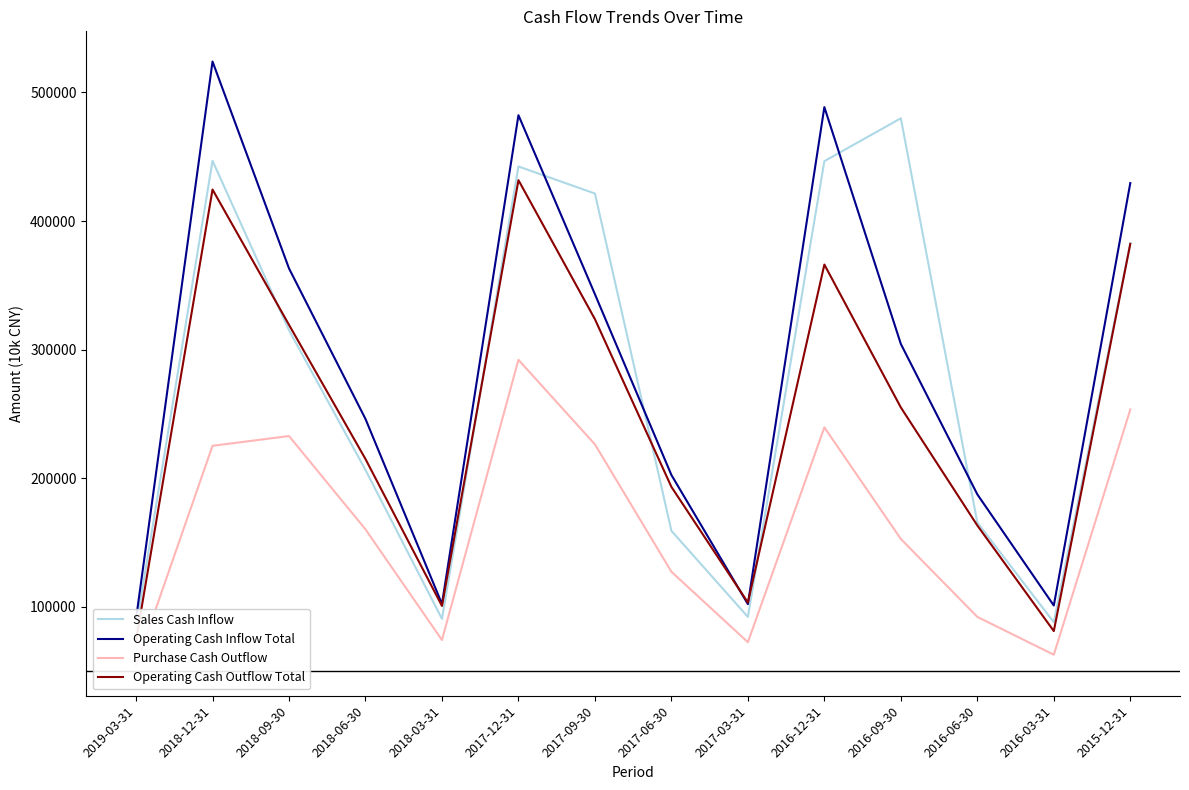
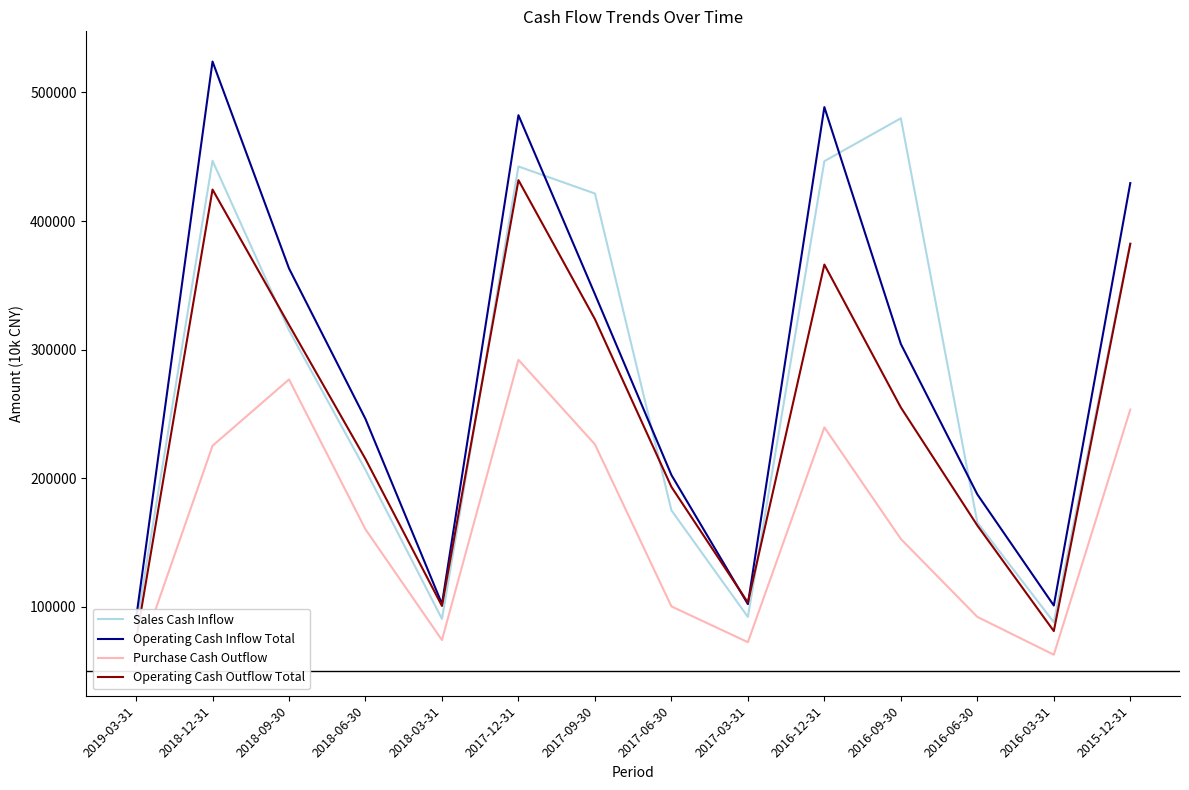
  {
    "Sales Cash Inflow": {
      "2018-12-31": 447000,
      "2018-09-30": 315000,
      "2018-06-30": 206000,
      "2018-03-31": 91000,
      "2017-12-31": 442000,
      "2017-09-30": 421000,
-     "2017-06-30": 159000,
+     "2017-06-30": 175000,
      "2017-03-31": 92000,
      "2016-12-31": 447000,
      "2016-09-30": 480000,
      "2016-06-30": 166000,
      "2016-03-31": 88000
    },
    "Operating Cash Inflow Total": {
      "2018-12-31": 524000,
      "2018-09-30": 363000,
      "2018-06-30": 246000,
      "2017-12-31": 482000,
      "2017-09-30": 343000,
      "2017-06-30": 202000,
      "2016-12-31": 489000,
      "2016-09-30": 304000,
      "2016-06-30": 187000,
      "2016-03-31": 101000,
      "2015-12-31": 429000
    },
    "Purchase Cash Outflow": {
      "2018-12-31": 225000,
-     "2018-09-30": 233000,
+     "2018-09-30": 277000,
      "2018-06-30": 160000,
      "2018-03-31": 74000,
      "2017-12-31": 292000,
      "2017-09-30": 226000,
-     "2017-06-30": 127000,
+     "2017-06-30": 100000,
      "2017-03-31": 72000,
      "2016-12-31": 240000,
      "2016-09-30": 153000,
      "2016-06-30": 92000,
      "2016-03-31": 63000,
      "2015-12-31": 253000
    },
    "Operating Cash Outflow Total": {
      "2018-12-31": 424000,
      "2018-09-30": 319000,
      "2018-06-30": 215000,
      "2017-12-31": 432000,
      "2017-09-30": 324000,
      "2017-06-30": 193000,
      "2016-12-31": 366000,
      "2016-09-30": 255000,
      "2016-06-30": 163000,
      "2016-03-31": 81000
    }
  }
